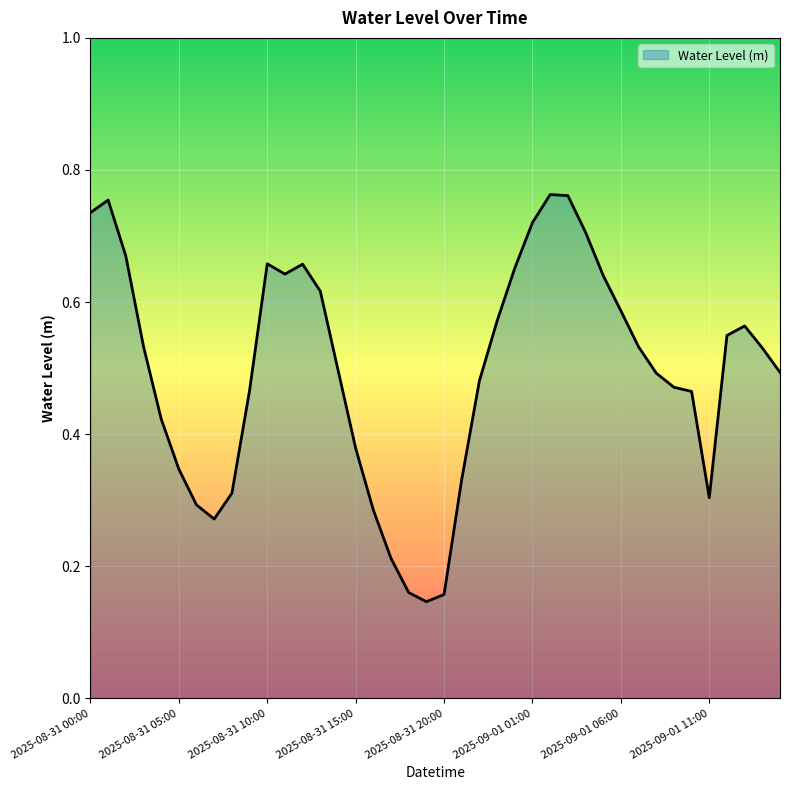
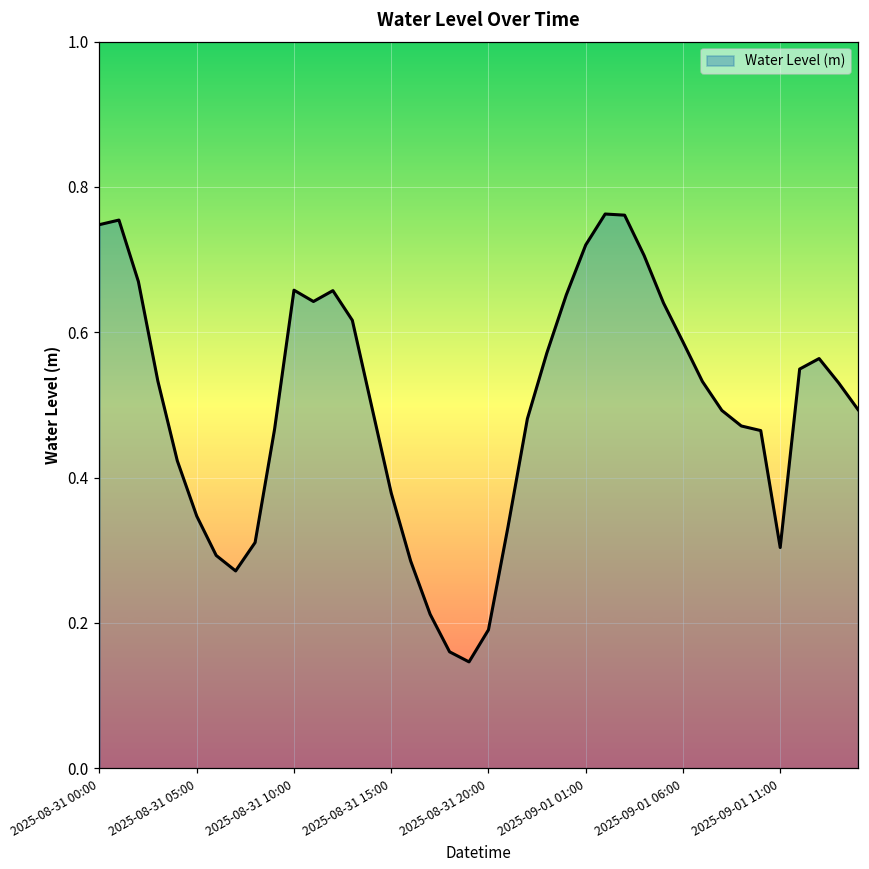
  {
-   "2025-08-31 00:00": 0.74,
+   "2025-08-31 00:00": 0.75,
    "2025-08-31 05:00": 0.35,
    "2025-08-31 10:00": 0.66,
    "2025-08-31 15:00": 0.38,
-   "2025-08-31 20:00": 0.16,
+   "2025-08-31 20:00": 0.19,
    "2025-09-01 01:00": 0.72,
    "2025-09-01 06:00": 0.59,
    "2025-09-01 11:00": 0.30
  }
